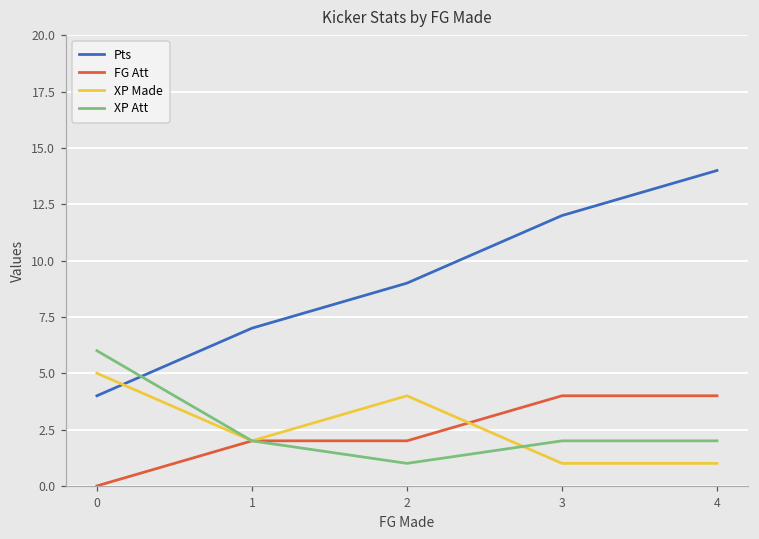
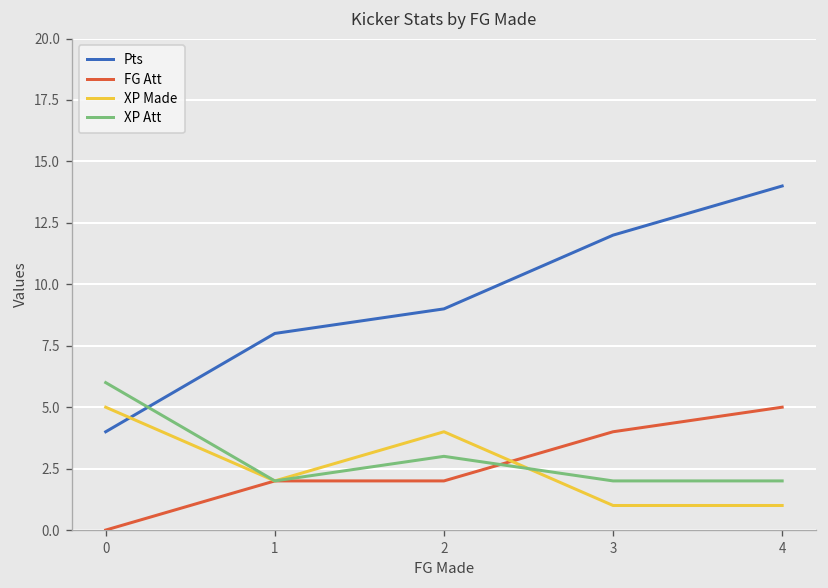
  {
    "Pts": {
      "0": 4,
-     "1": 7,
+     "1": 8,
      "2": 9,
      "3": 12,
      "4": 14
    },
    "FG Att": {
      "0": 0,
      "2": 2,
      "3": 4,
-     "4": 4
+     "4": 5
    },
    "XP Made": {
      "0": 5,
      "2": 4,
      "3": 1,
      "4": 1
    },
    "XP Att": {
      "0": 6,
-     "2": 1,
+     "2": 3,
      "3": 2,
      "4": 2
    }
  }
